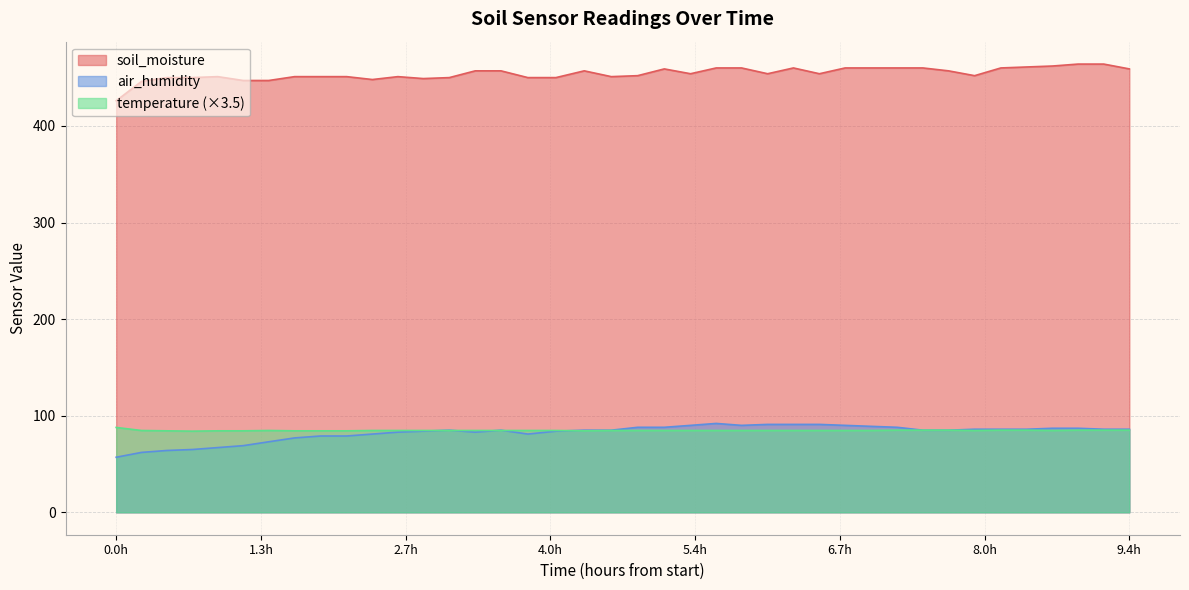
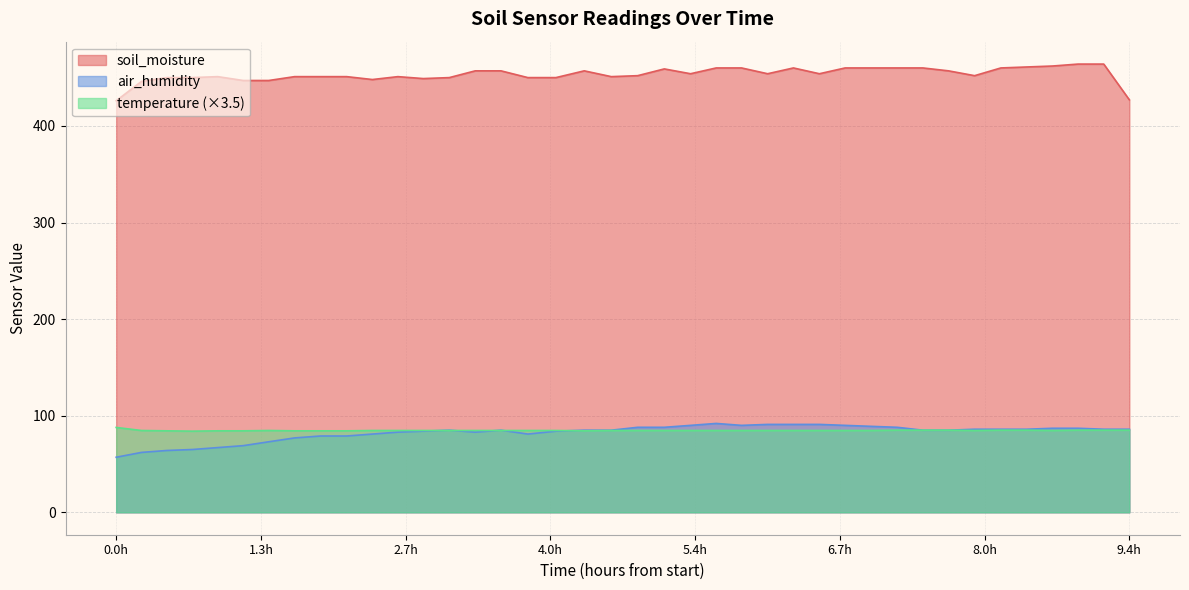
  {
    "soil_moisture": {
-     "9.4h": 460
+     "9.4h": 430
    },
    "air_humidity": {
      "0.0h": 60
    },
    "temperature (×3.5)": {
      "0.0h": 90
    }
  }
